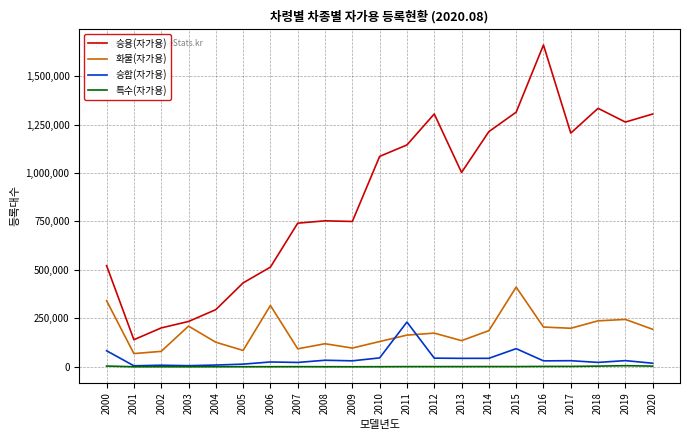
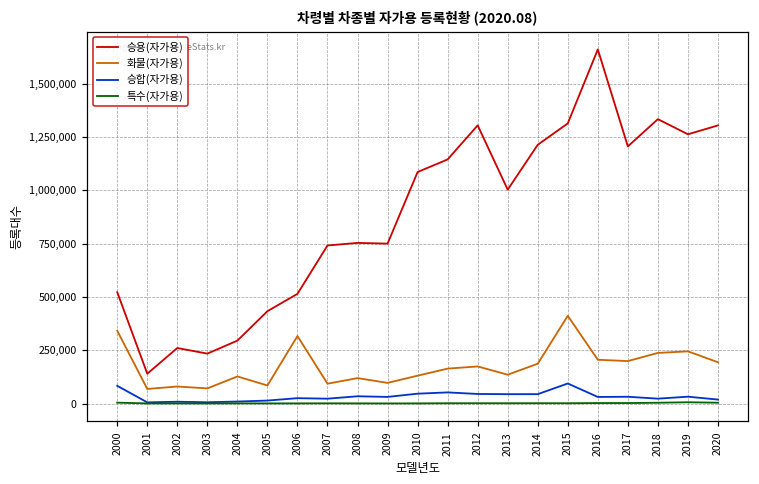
  {
    "승용(자가용)": {
      "2000": "520,000",
      "2001": "140,000",
-     "2002": "200,000",
+     "2002": "260,000",
      "2003": "230,000",
      "2004": "300,000",
      "2005": "430,000",
      "2006": "510,000",
      "2007": "740,000",
      "2008": "750,000",
      "2009": "750,000",
      "2010": "1,090,000",
      "2011": "1,140,000",
      "2012": "1,300,000",
      "2013": "1,000,000",
      "2014": "1,210,000",
      "2015": "1,310,000",
      "2016": "1,660,000",
      "2017": "1,210,000",
      "2018": "1,330,000",
      "2019": "1,260,000",
      "2020": "1,300,000"
    },
    "화물(자가용)": {
      "2000": "340,000",
      "2001": "70,000",
      "2002": "80,000",
-     "2003": "210,000",
+     "2003": "70,000",
      "2004": "130,000",
      "2005": "80,000",
      "2006": "320,000",
      "2007": "90,000",
      "2008": "120,000",
      "2009": "100,000",
      "2010": "130,000",
      "2011": "160,000",
      "2012": "170,000",
      "2013": "140,000",
      "2014": "190,000",
      "2015": "410,000",
      "2016": "210,000",
      "2017": "200,000",
      "2018": "240,000",
      "2019": "240,000",
      "2020": "190,000"
    },
    "승합(자가용)": {
      "2000": "80,000",
      "2006": "30,000",
      "2007": "20,000",
      "2008": "30,000",
      "2009": "30,000",
      "2010": "50,000",
-     "2011": "230,000",
+     "2011": "50,000",
      "2012": "40,000",
      "2013": "40,000",
      "2014": "40,000",
      "2015": "90,000",
      "2016": "30,000",
      "2017": "30,000",
      "2018": "20,000",
      "2019": "30,000",
      "2020": "20,000"
    },
    "특수(자가용)": {
      "2000": "0",
      "2006": "0",
      "2007": "0",
      "2008": "0",
      "2009": "0",
      "2010": "0",
      "2011": "0",
      "2012": "0",
      "2013": "0",
      "2014": "0",
      "2015": "0",
      "2016": "0",
      "2017": "0",
      "2018": "0",
      "2019": "10,000",
      "2020": "0"
    }
  }
